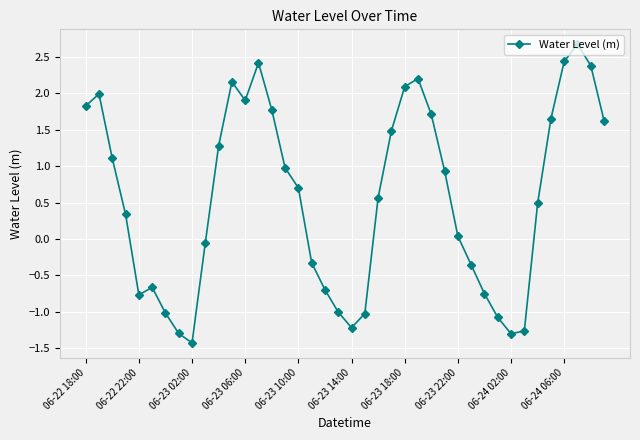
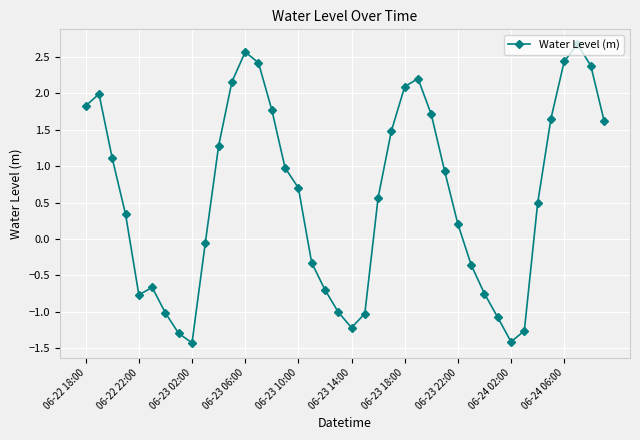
  {
    "06-22 18:00": 1.8,
    "06-22 22:00": -0.8,
    "06-23 02:00": -1.4,
-   "06-23 06:00": 1.9,
+   "06-23 06:00": 2.6,
    "06-23 10:00": 0.7,
    "06-23 14:00": -1.2,
    "06-23 18:00": 2.1,
-   "06-23 22:00": 0.0,
-   "06-24 02:00": -1.3,
+   "06-23 22:00": 0.2,
+   "06-24 02:00": -1.4,
    "06-24 06:00": 2.4
  }
